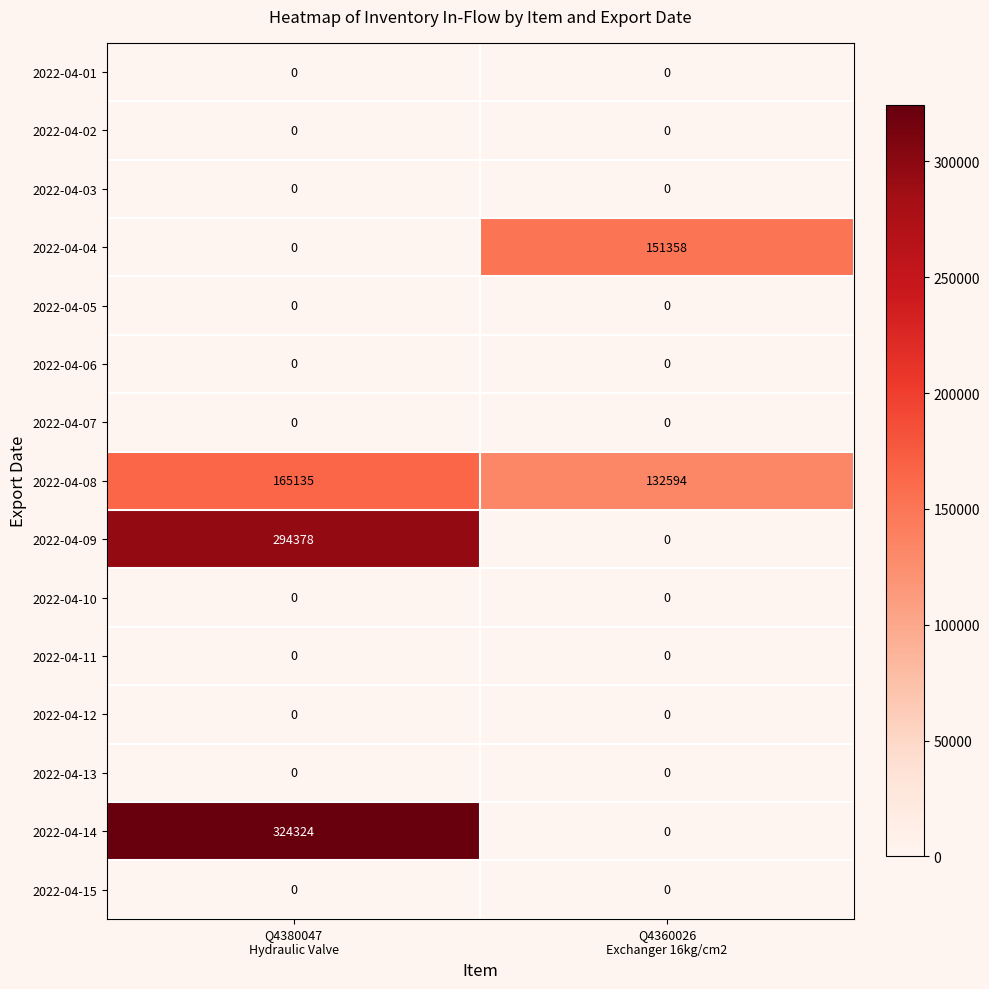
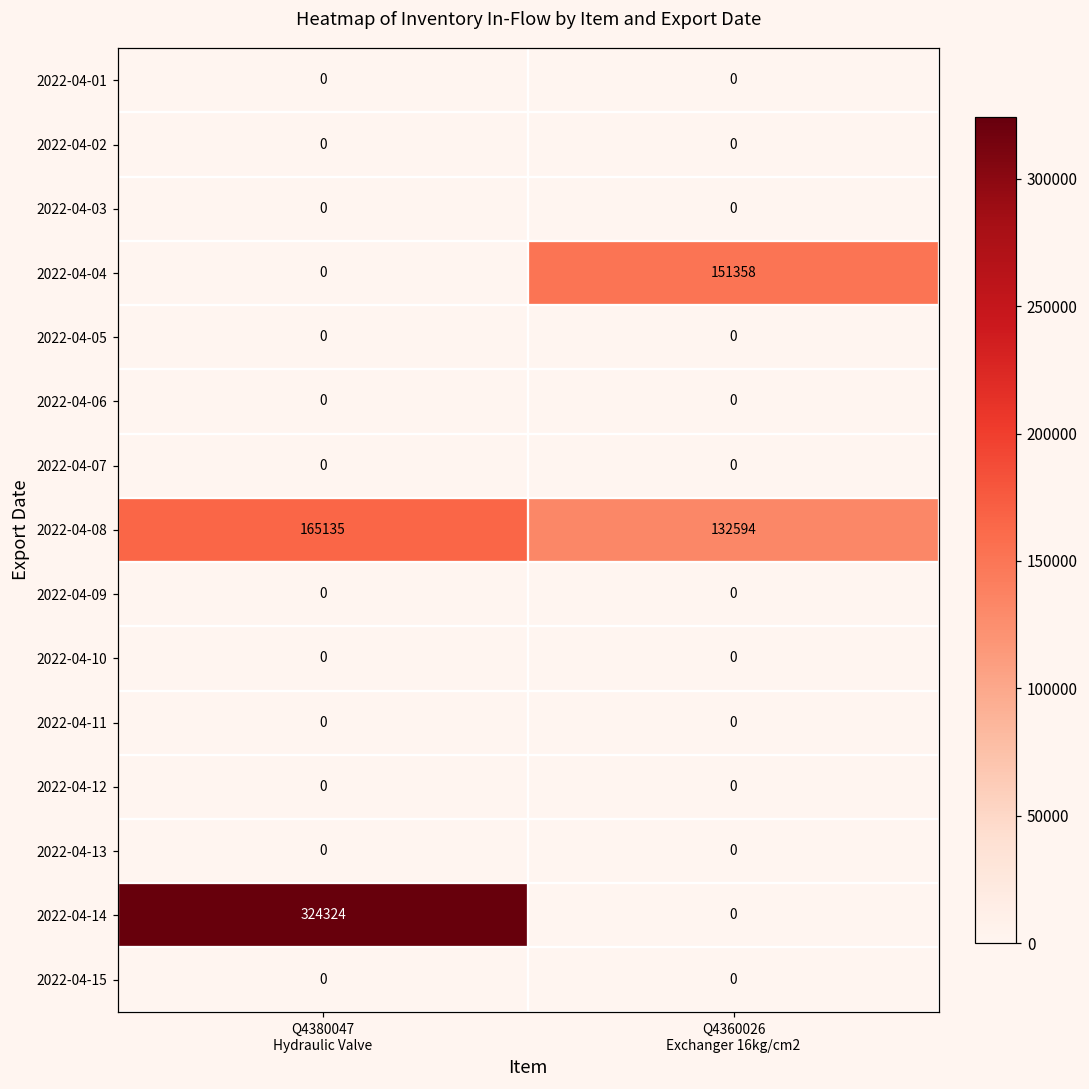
  {
    "2022-04-01": {
      "Q4380047 Hydraulic Valve": 0,
      "Q4360026 Exchanger 16kg/cm2": 0
    },
    "2022-04-02": {
      "Q4380047 Hydraulic Valve": 0,
      "Q4360026 Exchanger 16kg/cm2": 0
    },
    "2022-04-03": {
      "Q4380047 Hydraulic Valve": 0,
      "Q4360026 Exchanger 16kg/cm2": 0
    },
    "2022-04-04": {
      "Q4380047 Hydraulic Valve": 0,
      "Q4360026 Exchanger 16kg/cm2": 151358
    },
    "2022-04-05": {
      "Q4380047 Hydraulic Valve": 0,
      "Q4360026 Exchanger 16kg/cm2": 0
    },
    "2022-04-06": {
      "Q4380047 Hydraulic Valve": 0,
      "Q4360026 Exchanger 16kg/cm2": 0
    },
    "2022-04-07": {
      "Q4380047 Hydraulic Valve": 0,
      "Q4360026 Exchanger 16kg/cm2": 0
    },
    "2022-04-08": {
      "Q4380047 Hydraulic Valve": 165135,
      "Q4360026 Exchanger 16kg/cm2": 132594
    },
    "2022-04-09": {
-     "Q4380047 Hydraulic Valve": 294378,
+     "Q4380047 Hydraulic Valve": 0,
      "Q4360026 Exchanger 16kg/cm2": 0
    },
    "2022-04-10": {
      "Q4380047 Hydraulic Valve": 0,
      "Q4360026 Exchanger 16kg/cm2": 0
    },
    "2022-04-11": {
      "Q4380047 Hydraulic Valve": 0,
      "Q4360026 Exchanger 16kg/cm2": 0
    },
    "2022-04-12": {
      "Q4380047 Hydraulic Valve": 0,
      "Q4360026 Exchanger 16kg/cm2": 0
    },
    "2022-04-13": {
      "Q4380047 Hydraulic Valve": 0,
      "Q4360026 Exchanger 16kg/cm2": 0
    },
    "2022-04-14": {
      "Q4380047 Hydraulic Valve": 324324,
      "Q4360026 Exchanger 16kg/cm2": 0
    },
    "2022-04-15": {
      "Q4380047 Hydraulic Valve": 0,
      "Q4360026 Exchanger 16kg/cm2": 0
    }
  }
